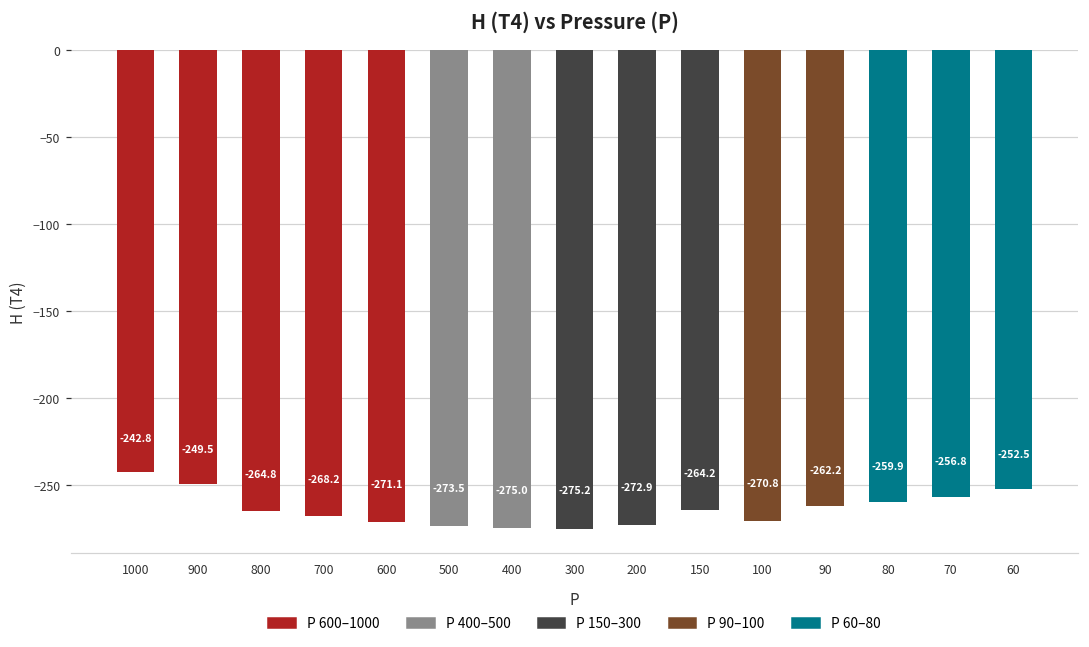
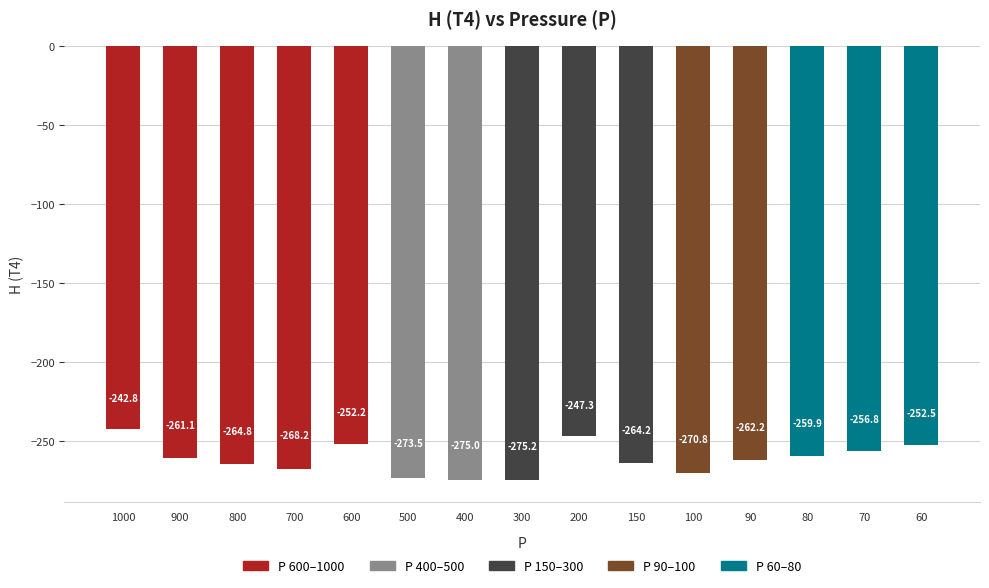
  {
    "1000": -242.8,
-   "900": -249.5,
+   "900": -261.1,
    "800": -264.8,
    "700": -268.2,
-   "600": -271.1,
+   "600": -252.2,
    "500": -273.5,
    "400": -275.0,
    "300": -275.2,
-   "200": -272.9,
+   "200": -247.3,
    "150": -264.2,
    "100": -270.8,
    "90": -262.2,
    "80": -259.9,
    "70": -256.8,
    "60": -252.5
  }
